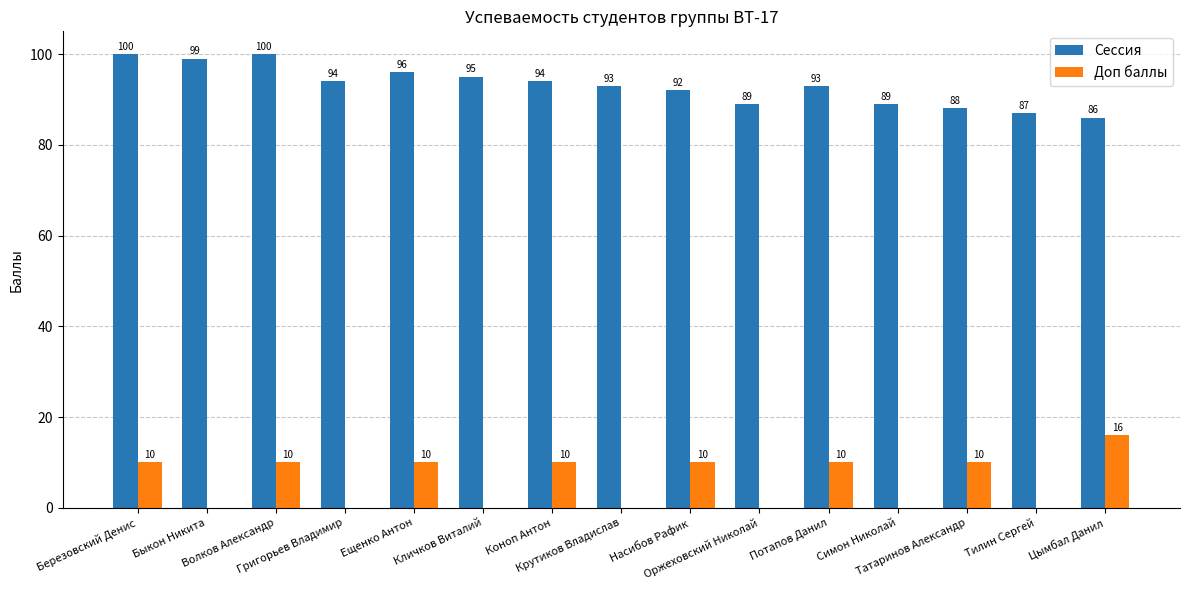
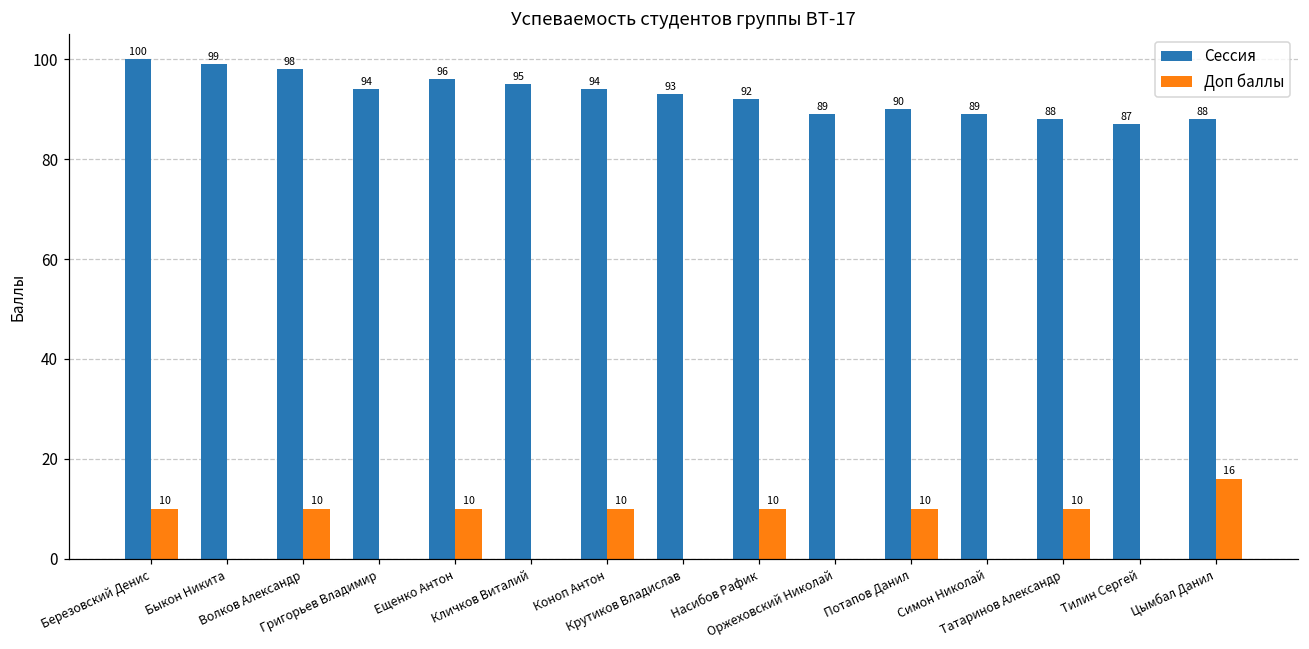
  {
    "Сессия": {
      "Березовский Денис": 100,
      "Быкон Никита": 99,
-     "Волков Александр": 100,
+     "Волков Александр": 98,
      "Григорьев Владимир": 94,
      "Ещенко Антон": 96,
      "Кличков Виталий": 95,
      "Коноп Антон": 94,
      "Крутиков Владислав": 93,
      "Насибов Рафик": 92,
      "Оржеховский Николай": 89,
-     "Потапов Данил": 93,
+     "Потапов Данил": 90,
      "Симон Николай": 89,
      "Татаринов Александр": 88,
      "Тилин Сергей": 87,
-     "Цымбал Данил": 86
+     "Цымбал Данил": 88
    },
    "Доп баллы": {
      "Березовский Денис": 10,
      "Волков Александр": 10,
      "Ещенко Антон": 10,
      "Коноп Антон": 10,
      "Насибов Рафик": 10,
      "Потапов Данил": 10,
      "Татаринов Александр": 10,
      "Цымбал Данил": 16
    }
  }
